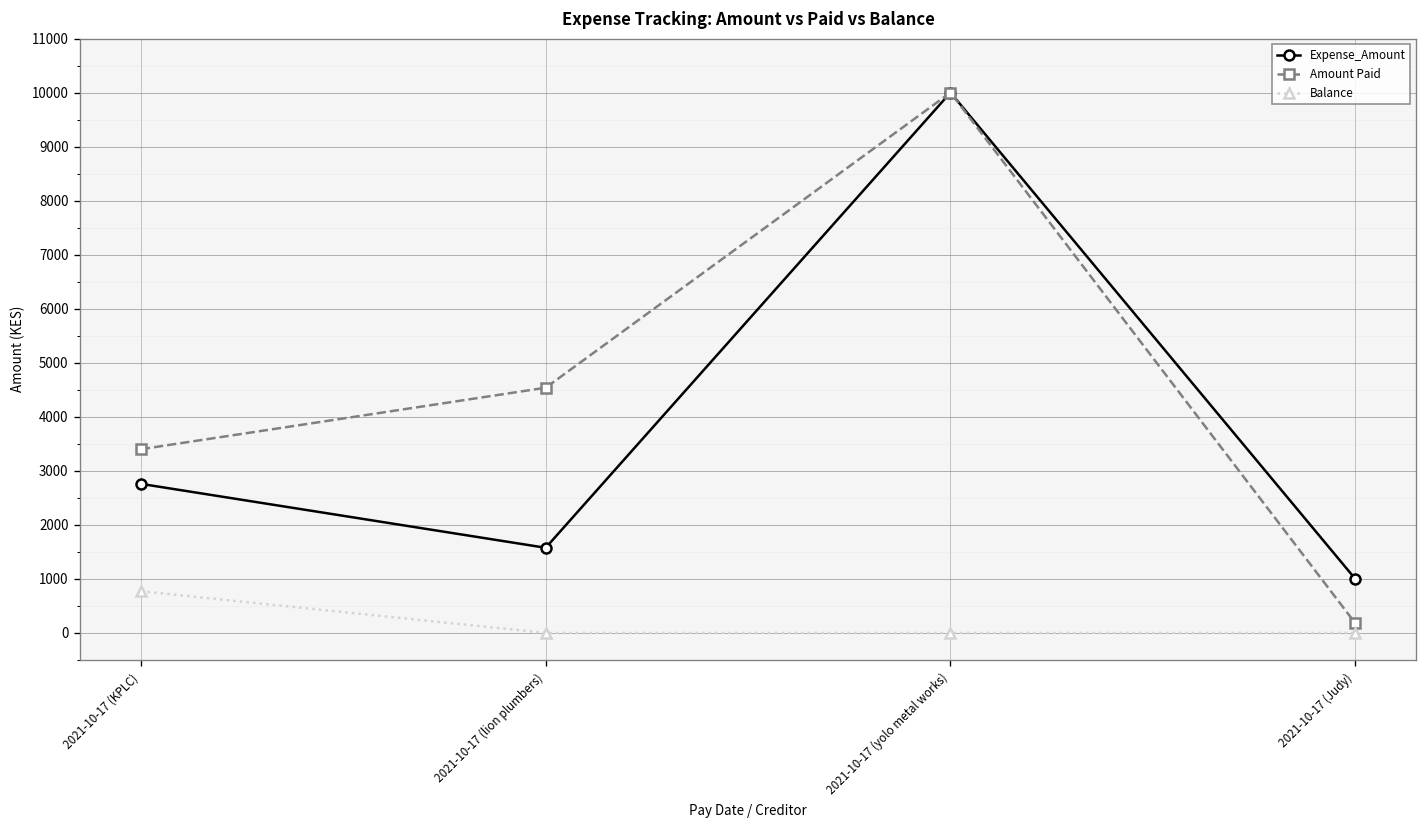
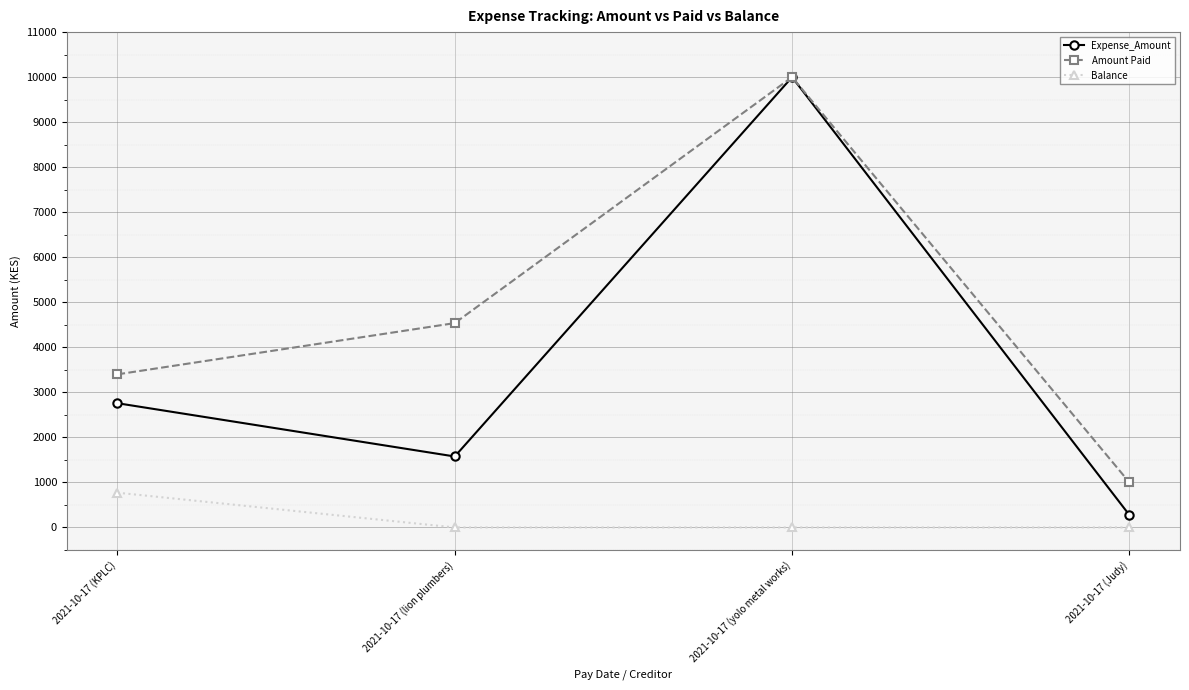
  {
    "Expense_Amount": {
      "2021-10-17 (KPLC)": 2800,
      "2021-10-17 (lion plumbers)": 1600,
-     "2021-10-17 (Judy)": 1000
+     "2021-10-17 (Judy)": 300
    },
    "Amount Paid": {
      "2021-10-17 (KPLC)": 3400,
      "2021-10-17 (lion plumbers)": 4500,
-     "2021-10-17 (Judy)": 200
+     "2021-10-17 (Judy)": 1000
    },
    "Balance": {
      "2021-10-17 (KPLC)": 800,
      "2021-10-17 (lion plumbers)": 0,
      "2021-10-17 (yolo metal works)": 0,
      "2021-10-17 (Judy)": 0
    }
  }
